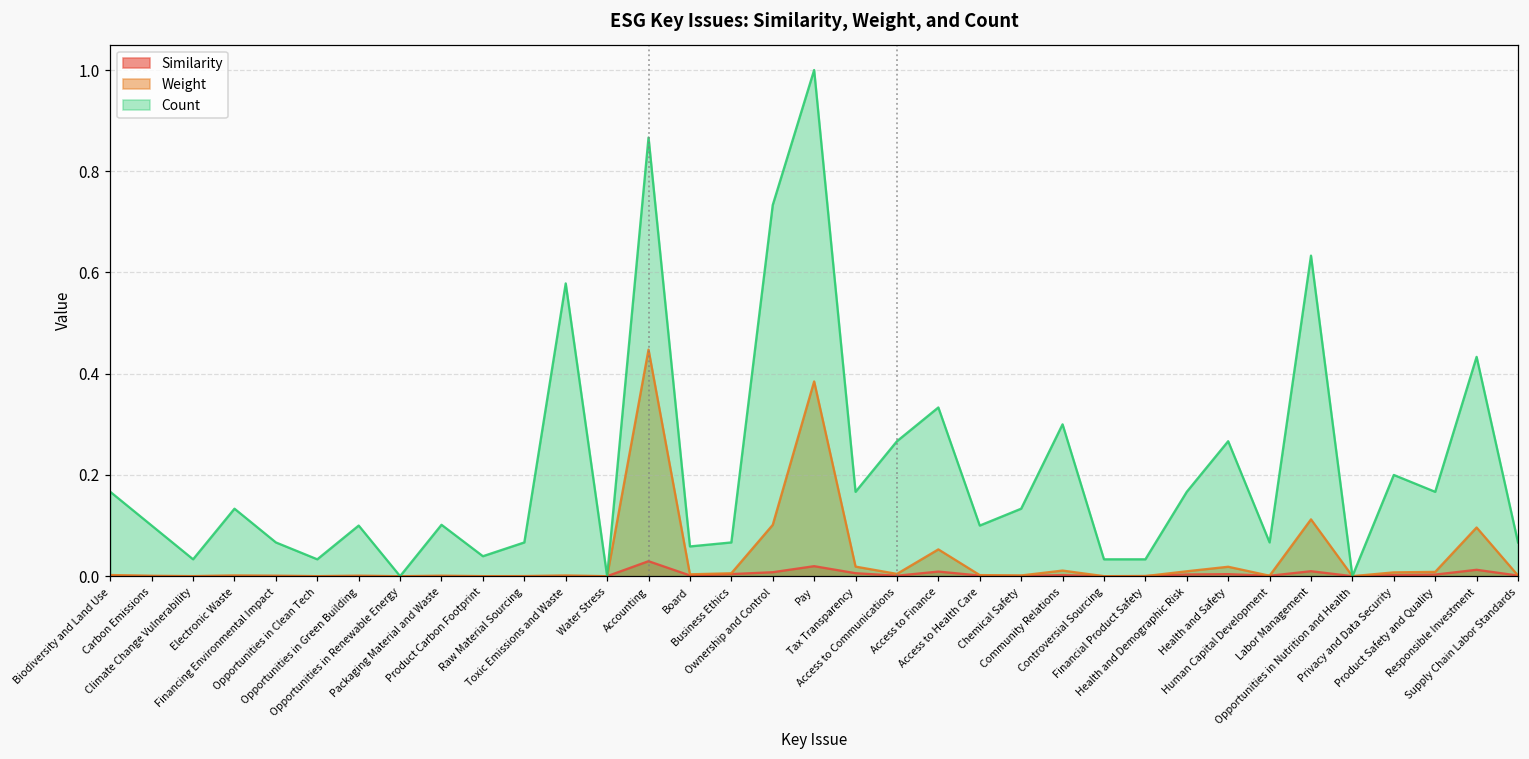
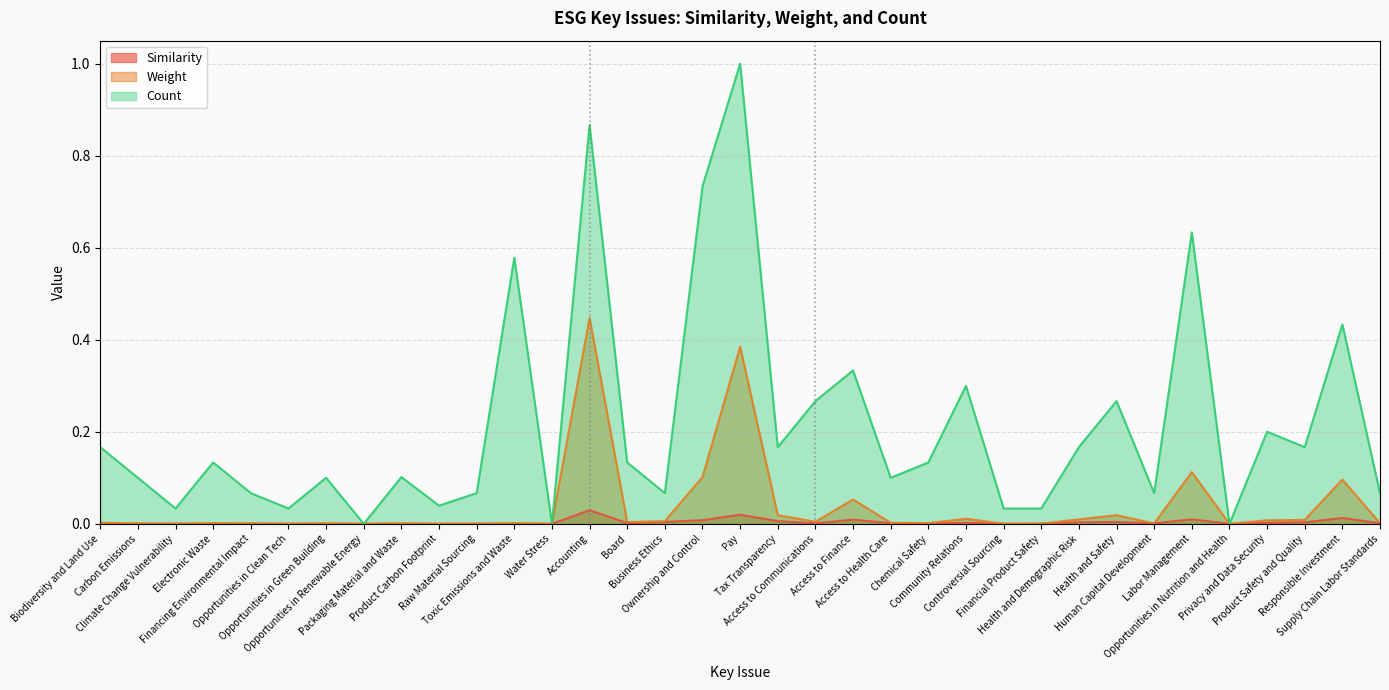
  {
    "Count": {
      "Biodiversity and Land Use": 0.17,
      "Carbon Emissions": 0.10,
      "Climate Change Vulnerability": 0.03,
      "Electronic Waste": 0.13,
      "Financing Environmental Impact": 0.07,
      "Opportunities in Clean Tech": 0.03,
      "Opportunities in Green Building": 0.10,
      "Packaging Material and Waste": 0.10,
      "Product Carbon Footprint": 0.04,
      "Raw Material Sourcing": 0.07,
      "Toxic Emissions and Waste": 0.58,
      "Accounting": 0.87,
-     "Board": 0.06,
+     "Board": 0.13,
      "Business Ethics": 0.07,
      "Ownership and Control": 0.73,
      "Pay": 1.00,
      "Tax Transparency": 0.17,
      "Access to Communications": 0.27,
      "Access to Finance": 0.33,
      "Access to Health Care": 0.10,
      "Chemical Safety": 0.13,
      "Community Relations": 0.30,
      "Controversial Sourcing": 0.03,
      "Financial Product Safety": 0.03,
      "Health and Demographic Risk": 0.17,
      "Health and Safety": 0.27,
      "Human Capital Development": 0.07,
      "Labor Management": 0.63,
      "Privacy and Data Security": 0.20,
      "Product Safety and Quality": 0.17,
      "Responsible Investment": 0.43,
      "Supply Chain Labor Standards": 0.07
    }
  }
